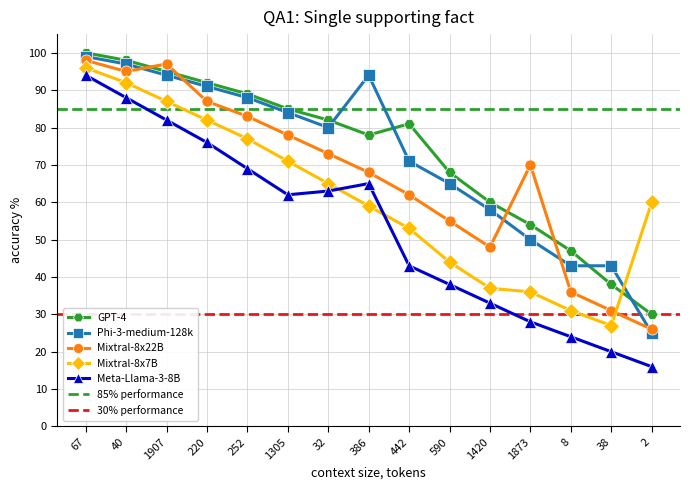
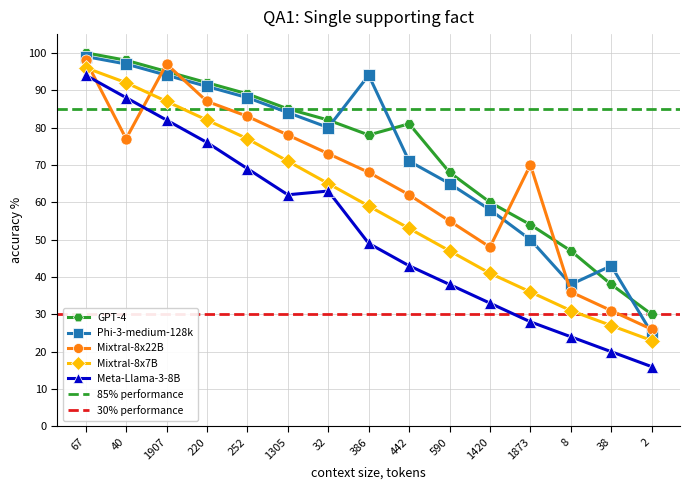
  {
    "GPT-4": {
      "67": 100,
      "40": 98,
      "1907": 95,
      "220": 92,
      "252": 89,
      "1305": 85,
      "32": 82,
      "386": 78,
      "442": 81,
      "590": 68,
      "1420": 60,
      "1873": 54,
      "8": 47,
      "38": 38,
      "2": 30
    },
    "Phi-3-medium-128k": {
      "67": 99,
      "40": 97,
      "1907": 94,
      "220": 91,
      "252": 88,
      "1305": 84,
      "32": 80,
      "386": 94,
      "442": 71,
      "590": 65,
      "1420": 58,
      "1873": 50,
-     "8": 43,
+     "8": 38,
      "38": 43,
      "2": 25
    },
    "Mixtral-8x22B": {
      "67": 98,
-     "40": 95,
+     "40": 77,
      "1907": 97,
      "220": 87,
      "252": 83,
      "1305": 78,
      "32": 73,
      "386": 68,
      "442": 62,
      "590": 55,
      "1420": 48,
      "1873": 70,
      "8": 36,
      "38": 31,
      "2": 26
    },
    "Mixtral-8x7B": {
      "67": 96,
      "40": 92,
      "1907": 87,
      "220": 82,
      "252": 77,
      "1305": 71,
      "32": 65,
      "386": 59,
      "442": 53,
-     "590": 44,
-     "1420": 37,
+     "590": 47,
+     "1420": 41,
      "1873": 36,
      "8": 31,
      "38": 27,
-     "2": 60
+     "2": 23
    },
    "Meta-Llama-3-8B": {
      "67": 94,
      "40": 88,
      "1907": 82,
      "220": 76,
      "252": 69,
      "1305": 62,
      "32": 63,
-     "386": 65,
+     "386": 49,
      "442": 43,
      "590": 38,
      "1420": 33,
      "1873": 28,
      "8": 24,
      "38": 20,
      "2": 16
    }
  }
